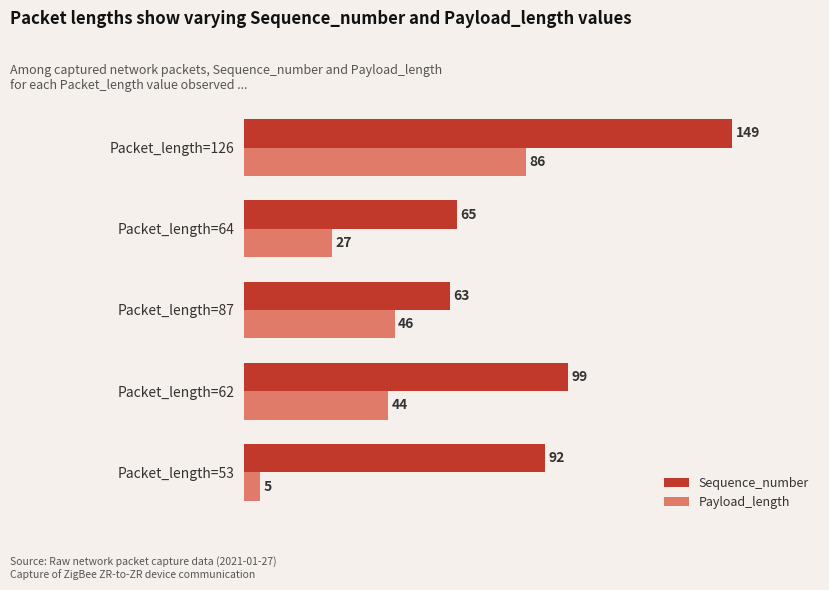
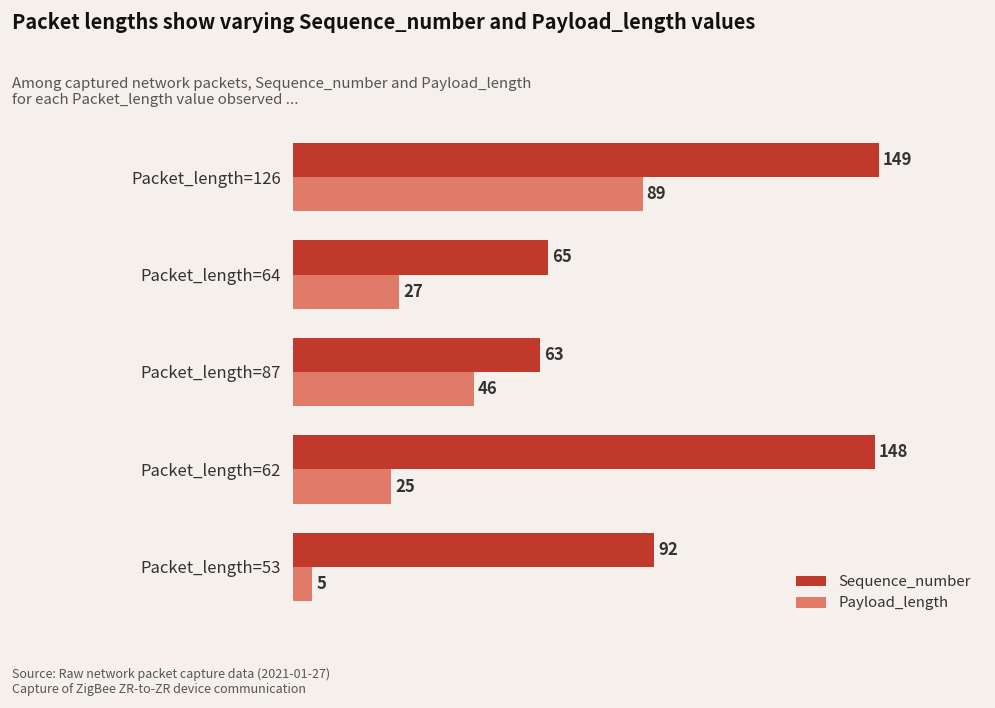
  {
    "Sequence_number": {
      "Packet_length=126": 149,
      "Packet_length=64": 65,
      "Packet_length=87": 63,
-     "Packet_length=62": 99,
+     "Packet_length=62": 148,
      "Packet_length=53": 92
    },
    "Payload_length": {
-     "Packet_length=126": 86,
+     "Packet_length=126": 89,
      "Packet_length=64": 27,
      "Packet_length=87": 46,
-     "Packet_length=62": 44,
+     "Packet_length=62": 25,
      "Packet_length=53": 5
    }
  }
